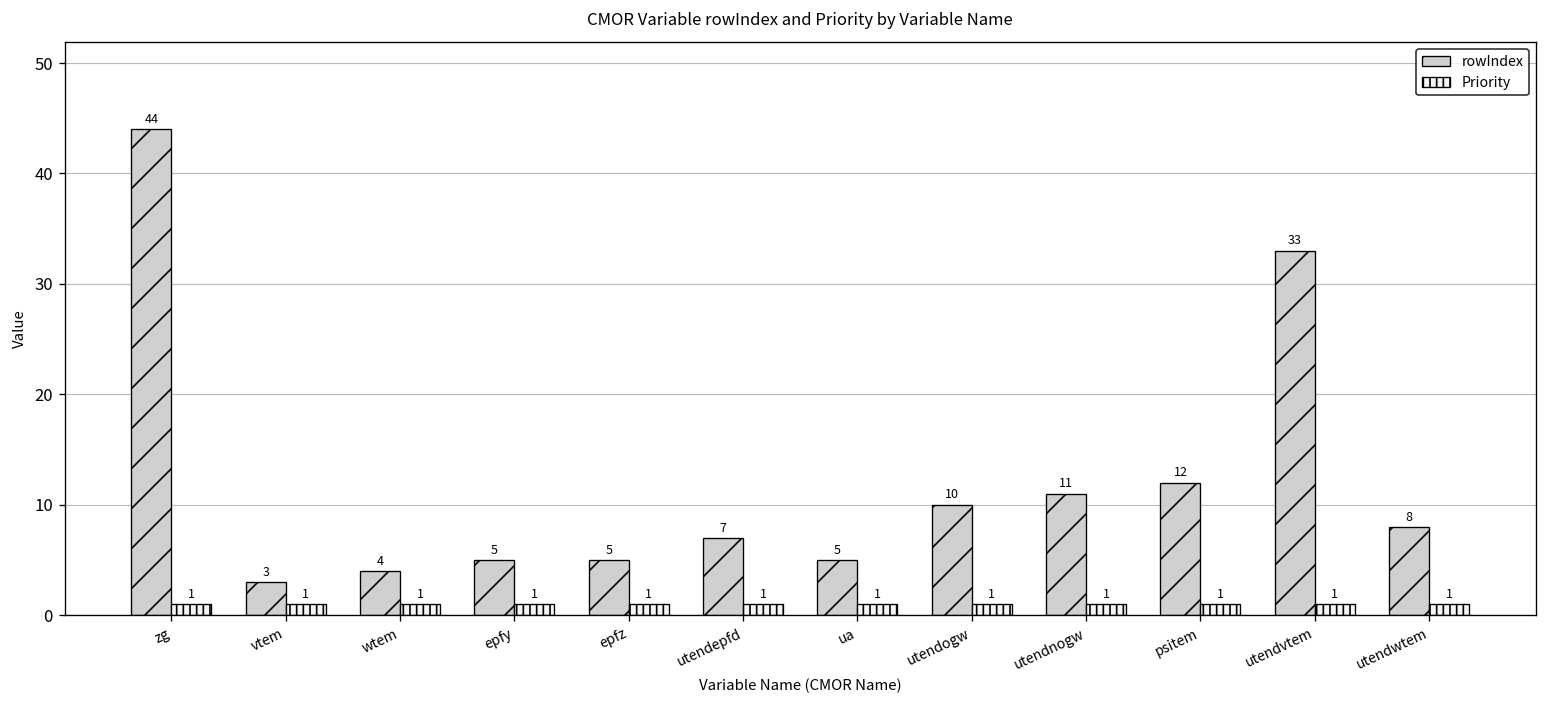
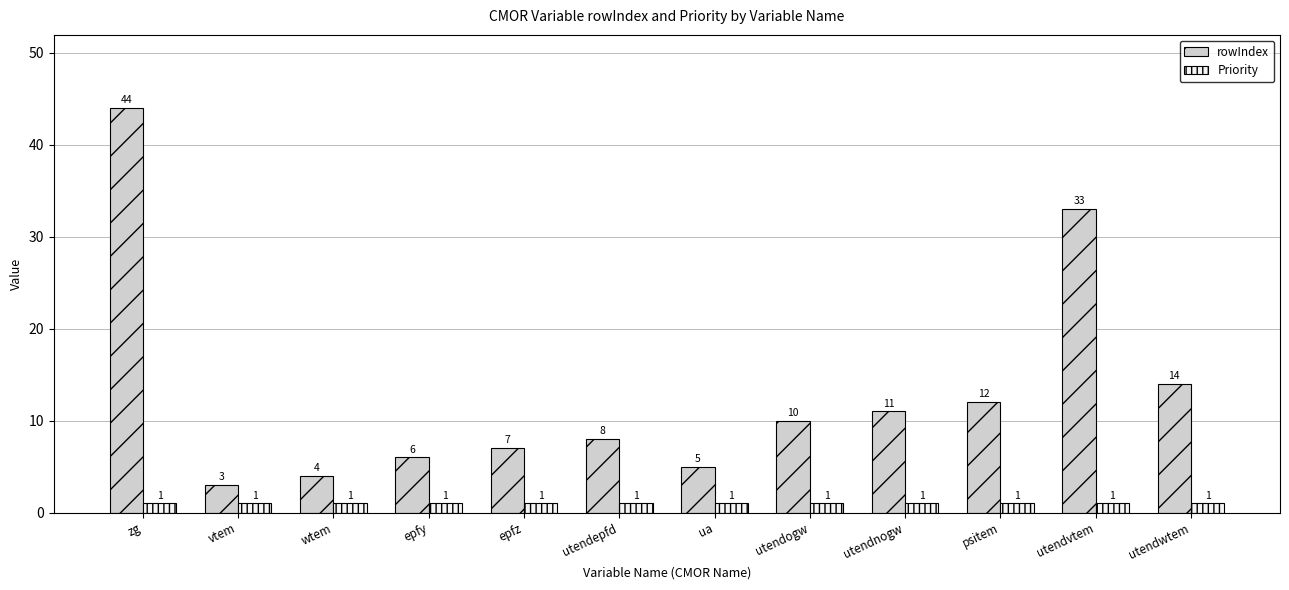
  {
    "rowIndex": {
      "zg": 44,
      "vtem": 3,
      "wtem": 4,
-     "epfy": 5,
-     "epfz": 5,
-     "utendepfd": 7,
+     "epfy": 6,
+     "epfz": 7,
+     "utendepfd": 8,
      "ua": 5,
      "utendogw": 10,
      "utendnogw": 11,
      "psitem": 12,
      "utendvtem": 33,
-     "utendwtem": 8
+     "utendwtem": 14
    },
    "Priority": {
      "zg": 1,
      "vtem": 1,
      "wtem": 1,
      "epfy": 1,
      "epfz": 1,
      "utendepfd": 1,
      "ua": 1,
      "utendogw": 1,
      "utendnogw": 1,
      "psitem": 1,
      "utendvtem": 1,
      "utendwtem": 1
    }
  }
